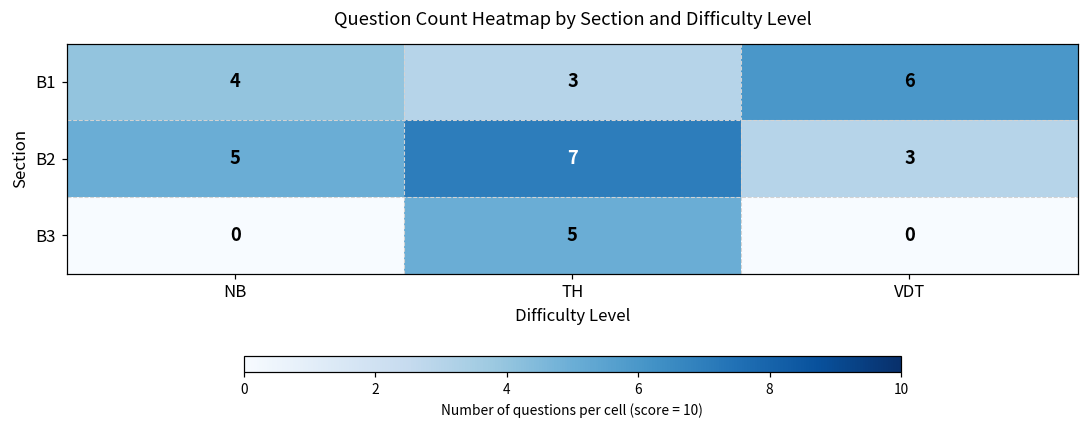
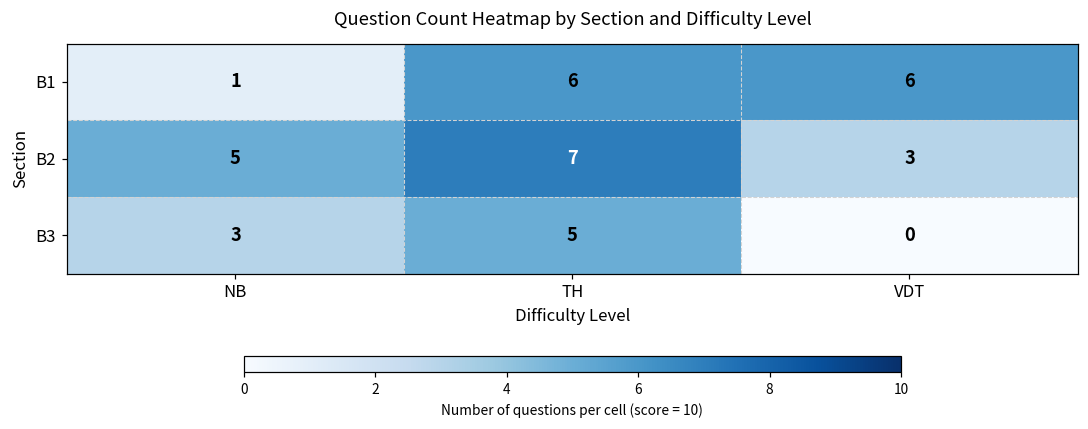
  {
    "B1": {
-     "NB": 4,
-     "TH": 3,
+     "NB": 1,
+     "TH": 6,
      "VDT": 6
    },
    "B2": {
      "NB": 5,
      "TH": 7,
      "VDT": 3
    },
    "B3": {
-     "NB": 0,
+     "NB": 3,
      "TH": 5,
      "VDT": 0
    }
  }
